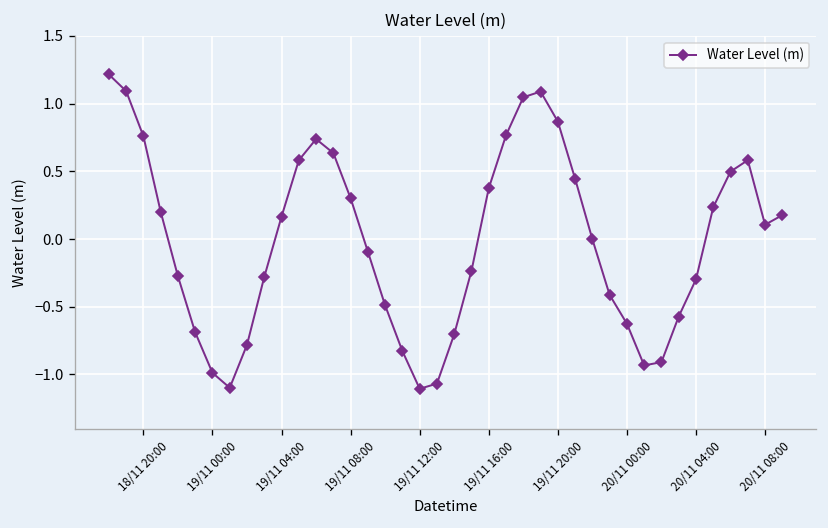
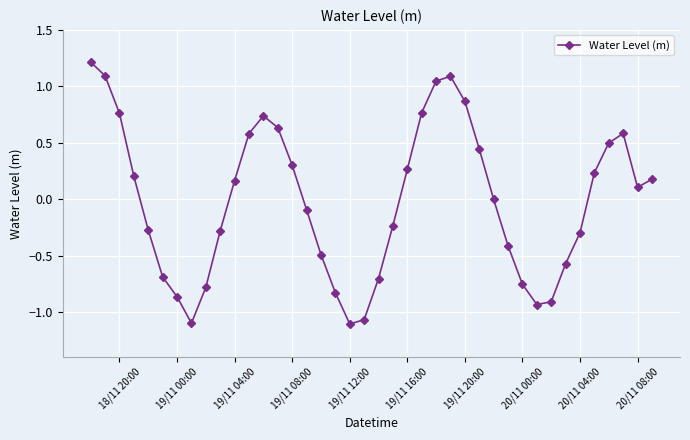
  {
    "18/11 20:00": 0.76,
-   "19/11 00:00": -0.99,
+   "19/11 00:00": -0.87,
    "19/11 04:00": 0.17,
    "19/11 08:00": 0.30,
    "19/11 12:00": -1.11,
-   "19/11 16:00": 0.38,
+   "19/11 16:00": 0.26,
    "19/11 20:00": 0.87,
-   "20/11 00:00": -0.63,
+   "20/11 00:00": -0.75,
    "20/11 04:00": -0.30,
    "20/11 08:00": 0.11
  }
